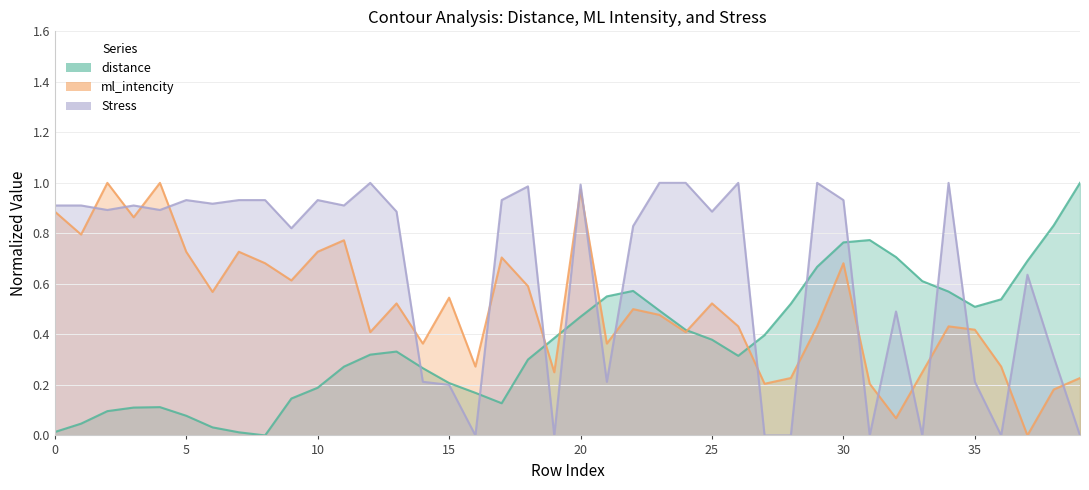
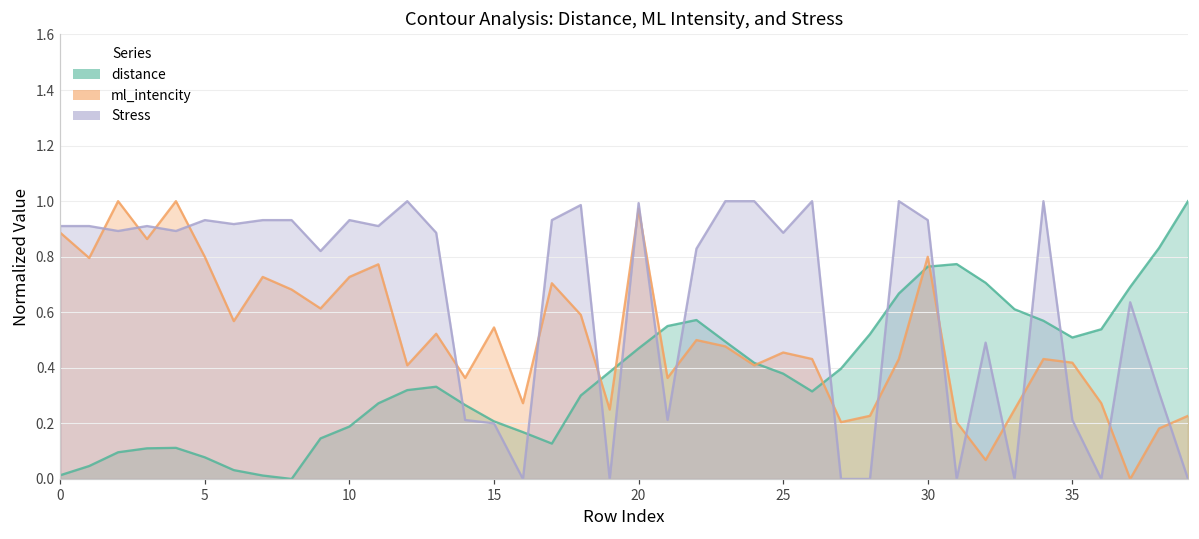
  {
    "ml_intencity": {
      "0": 0.89,
-     "5": 0.73,
+     "5": 0.80,
      "10": 0.73,
      "15": 0.55,
      "20": 0.97,
-     "25": 0.52,
-     "30": 0.68,
+     "25": 0.46,
+     "30": 0.80,
      "35": 0.42
    }
  }
